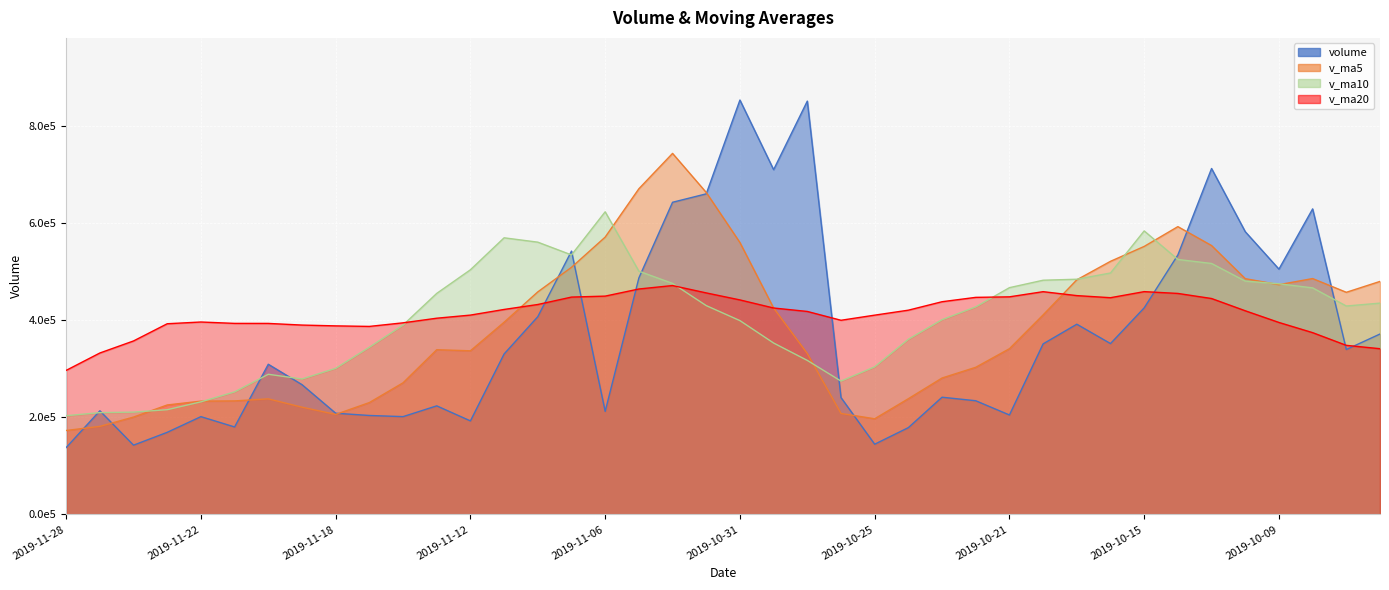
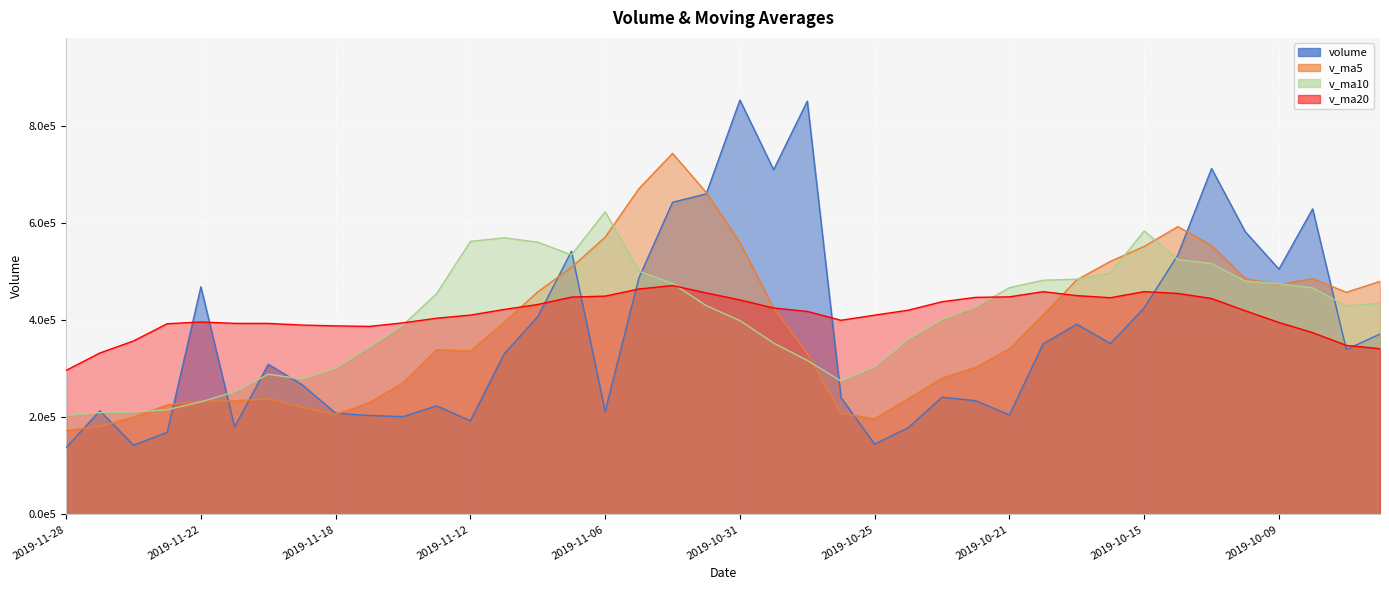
  {
    "volume": {
      "2019-11-28": 140000,
-     "2019-11-22": 200000,
+     "2019-11-22": 470000,
      "2019-11-12": 190000,
      "2019-11-06": 210000,
      "2019-10-31": 850000,
      "2019-10-25": 140000,
      "2019-10-21": 210000,
      "2019-10-15": 430000,
      "2019-10-09": 510000
    },
    "v_ma10": {
      "2019-11-28": 200000,
      "2019-11-18": 300000,
-     "2019-11-12": 500000,
+     "2019-11-12": 560000,
      "2019-11-06": 620000,
      "2019-10-31": 400000,
      "2019-10-25": 300000,
      "2019-10-21": 470000,
      "2019-10-15": 580000
    }
  }
